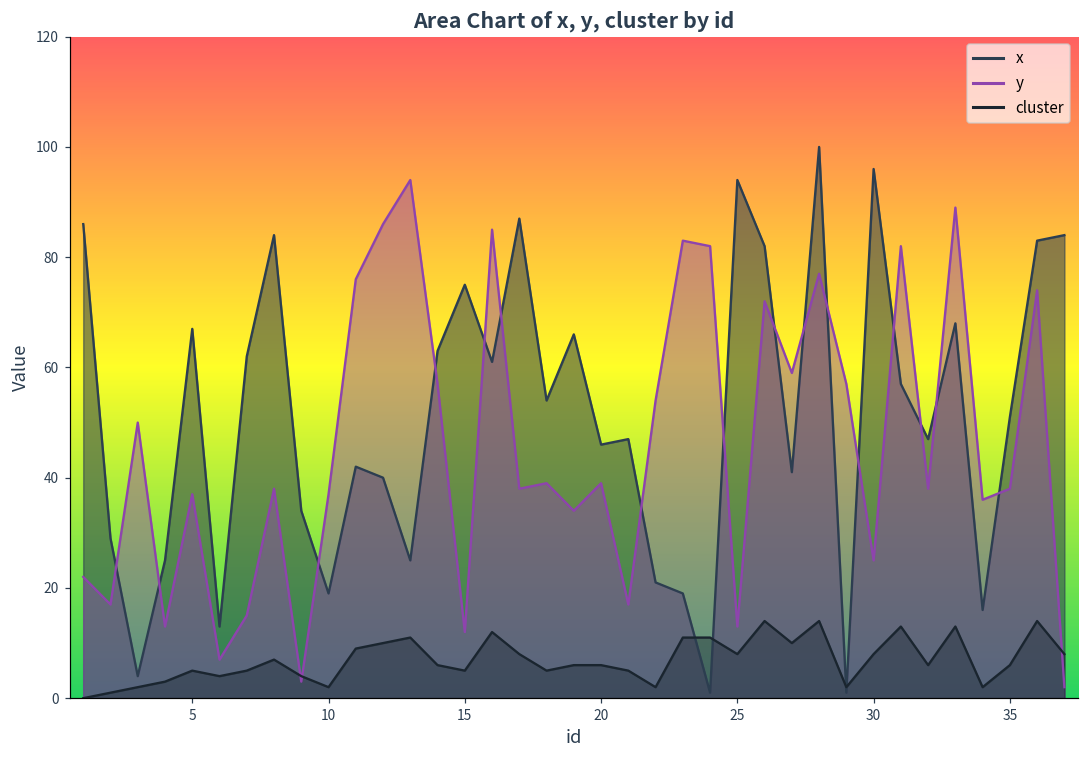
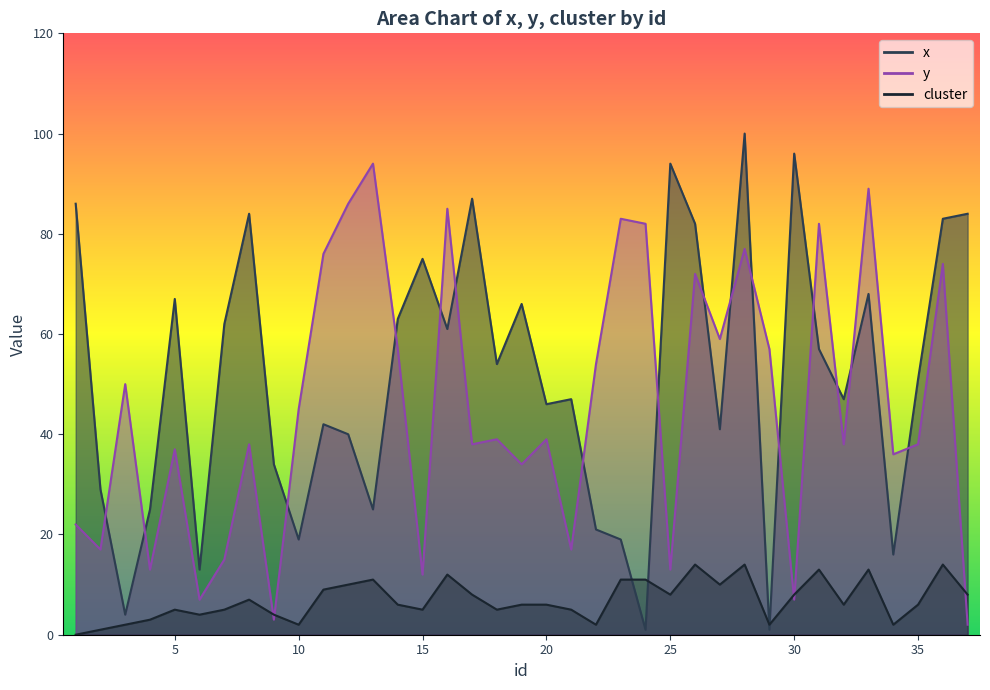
  {
    "y": {
      "5": 37,
-     "10": 37,
+     "10": 45,
      "15": 12,
      "20": 39,
      "25": 13,
-     "30": 25,
+     "30": 7,
      "35": 38
    }
  }
